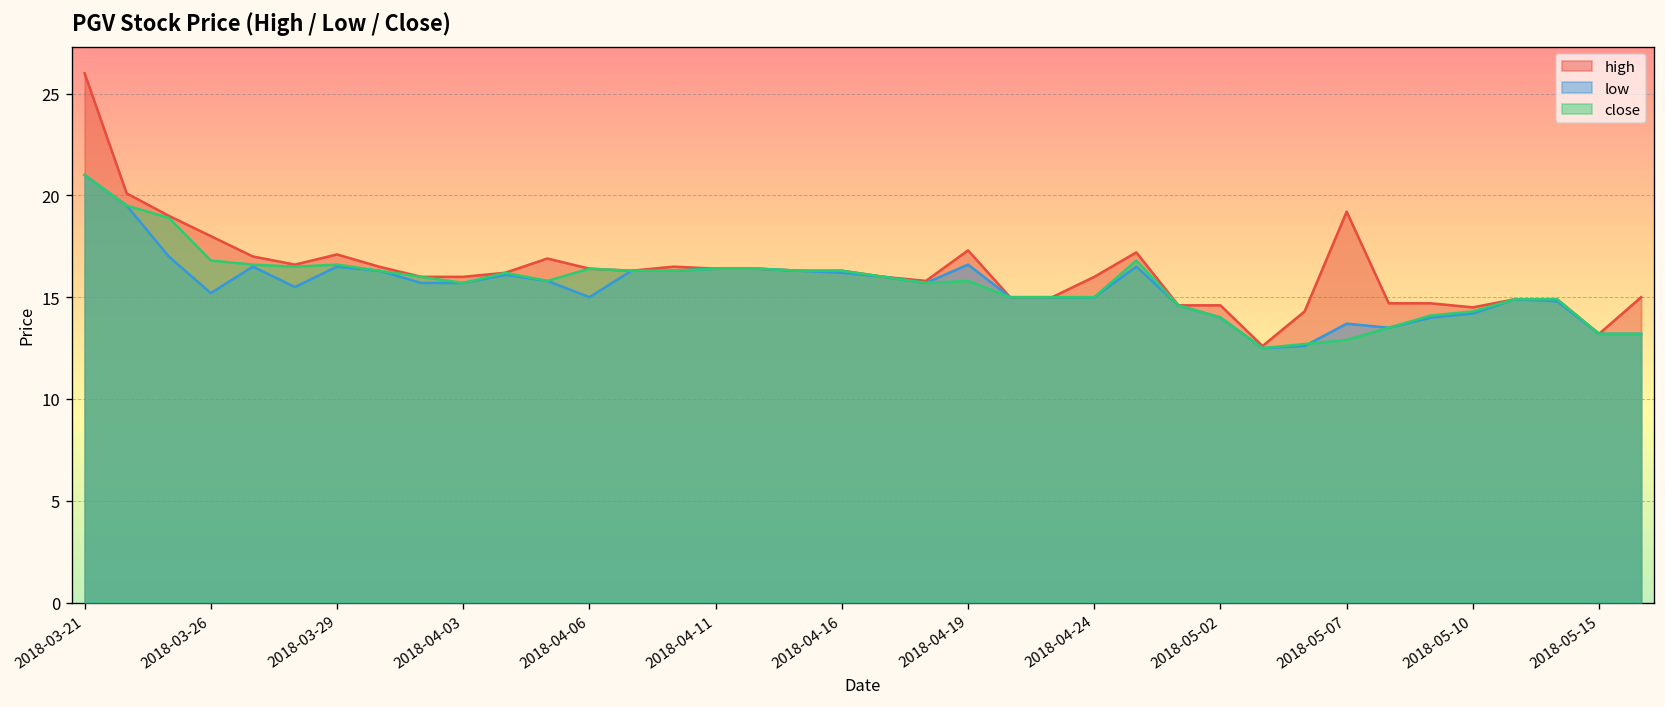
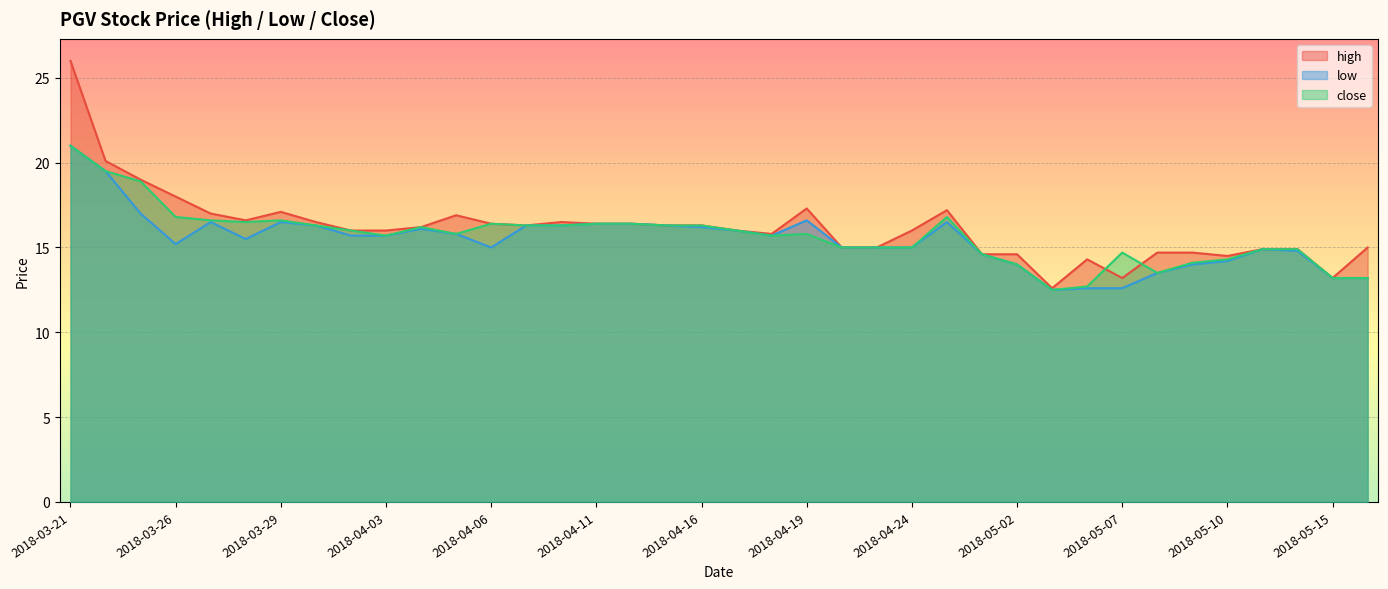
  {
    "high": {
      "2018-03-21": 26.0,
      "2018-03-26": 18.0,
      "2018-03-29": 17.1,
      "2018-04-03": 16.0,
      "2018-04-19": 17.3,
      "2018-04-24": 16.0,
      "2018-05-02": 14.6,
-     "2018-05-07": 19.2,
+     "2018-05-07": 13.2,
      "2018-05-10": 14.5
    },
    "low": {
      "2018-03-26": 15.2,
      "2018-04-06": 15.0,
      "2018-04-19": 16.6,
-     "2018-05-07": 13.7
+     "2018-05-07": 12.6
    },
    "close": {
      "2018-03-26": 16.8,
      "2018-04-19": 15.8,
-     "2018-05-07": 12.9
+     "2018-05-07": 14.7
    }
  }
